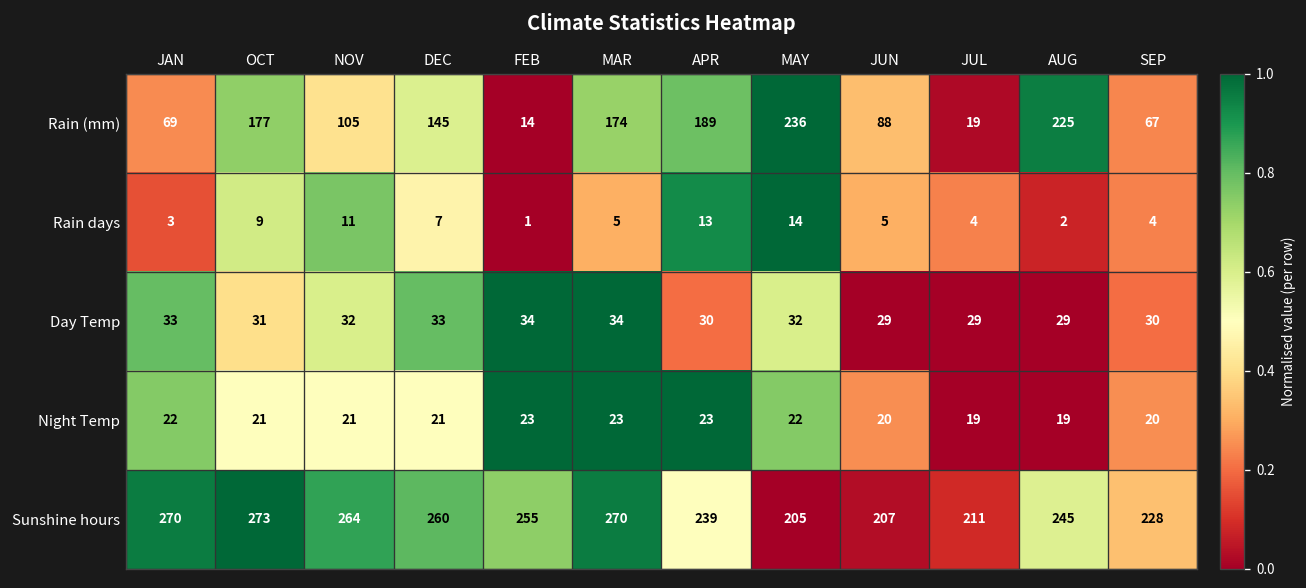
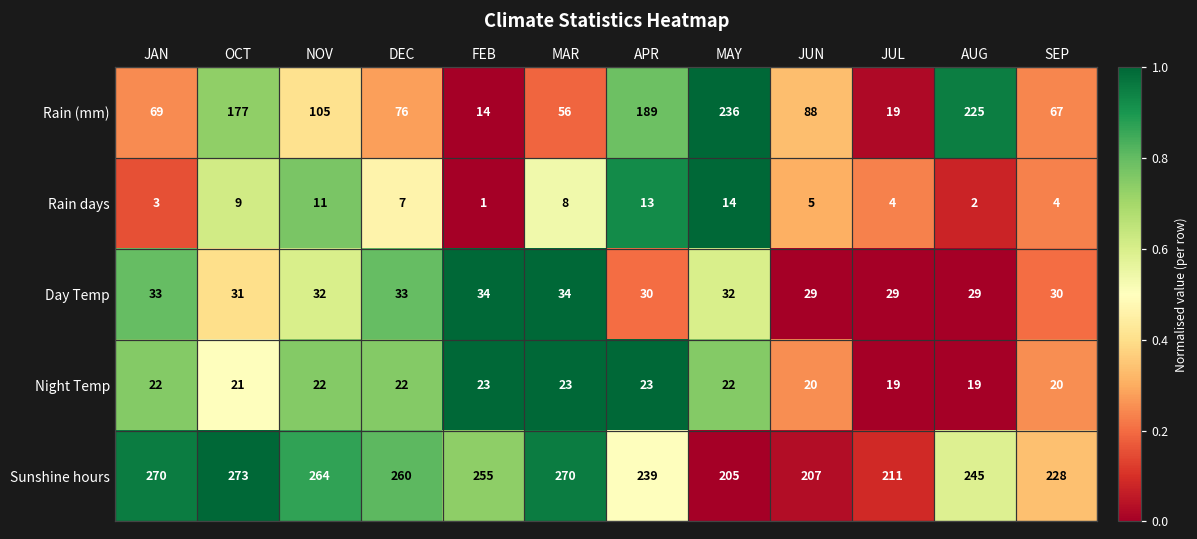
  {
    "Rain (mm)": {
      "JAN": 69,
      "OCT": 177,
      "NOV": 105,
-     "DEC": 145,
+     "DEC": 76,
      "FEB": 14,
-     "MAR": 174,
+     "MAR": 56,
      "APR": 189,
      "MAY": 236,
      "JUN": 88,
      "JUL": 19,
      "AUG": 225,
      "SEP": 67
    },
    "Rain days": {
      "JAN": 3,
      "OCT": 9,
      "NOV": 11,
      "DEC": 7,
      "FEB": 1,
-     "MAR": 5,
+     "MAR": 8,
      "APR": 13,
      "MAY": 14,
      "JUN": 5,
      "JUL": 4,
      "AUG": 2,
      "SEP": 4
    },
    "Day Temp": {
      "JAN": 33,
      "OCT": 31,
      "NOV": 32,
      "DEC": 33,
      "FEB": 34,
      "MAR": 34,
      "APR": 30,
      "MAY": 32,
      "JUN": 29,
      "JUL": 29,
      "AUG": 29,
      "SEP": 30
    },
    "Night Temp": {
      "JAN": 22,
      "OCT": 21,
-     "NOV": 21,
-     "DEC": 21,
+     "NOV": 22,
+     "DEC": 22,
      "FEB": 23,
      "MAR": 23,
      "APR": 23,
      "MAY": 22,
      "JUN": 20,
      "JUL": 19,
      "AUG": 19,
      "SEP": 20
    },
    "Sunshine hours": {
      "JAN": 270,
      "OCT": 273,
      "NOV": 264,
      "DEC": 260,
      "FEB": 255,
      "MAR": 270,
      "APR": 239,
      "MAY": 205,
      "JUN": 207,
      "JUL": 211,
      "AUG": 245,
      "SEP": 228
    }
  }
